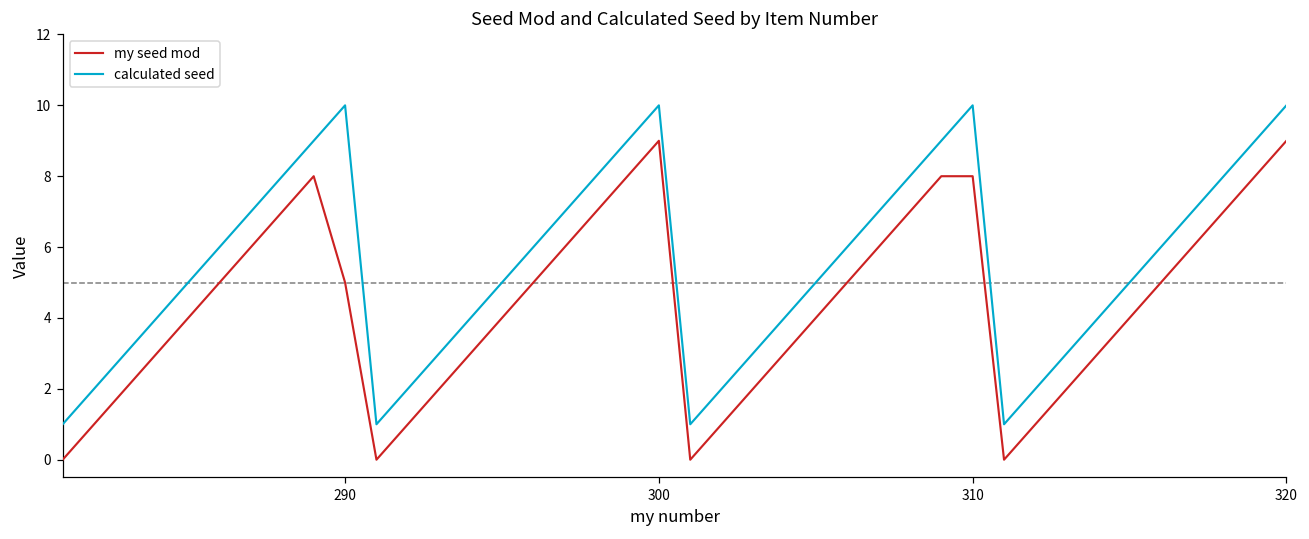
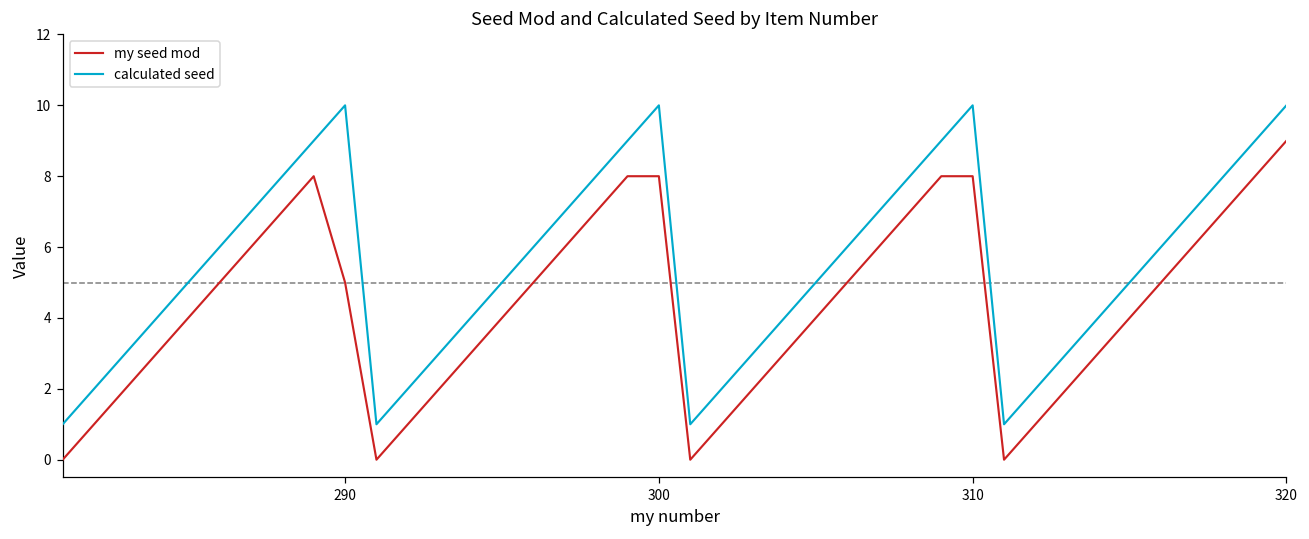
  {
    "my seed mod": {
      "290": 5,
-     "300": 9,
+     "300": 8,
      "310": 8,
      "320": 9
    },
    "calculated seed": {
      "290": 10,
      "300": 10,
      "310": 10,
      "320": 10
    }
  }
